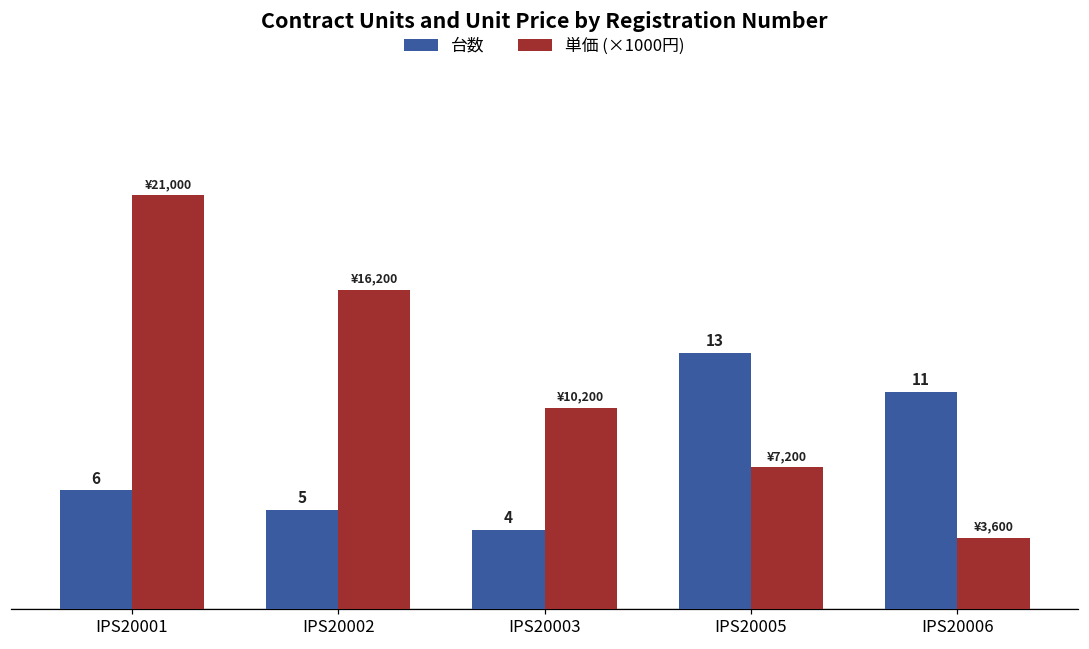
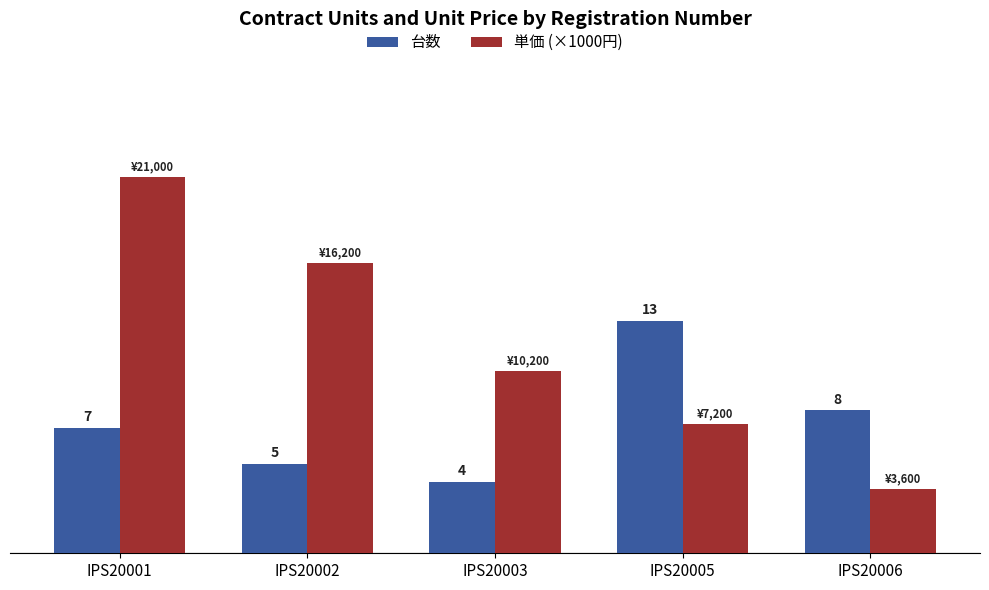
  {
    "台数": {
-     "IPS20001": 6,
+     "IPS20001": 7,
      "IPS20002": 5,
      "IPS20003": 4,
      "IPS20005": 13,
-     "IPS20006": 11
+     "IPS20006": 8
    }
  }
